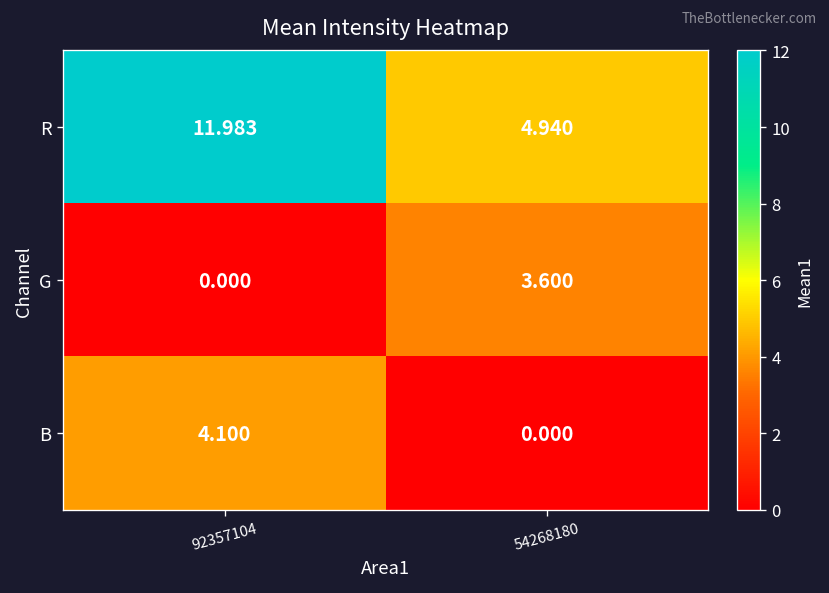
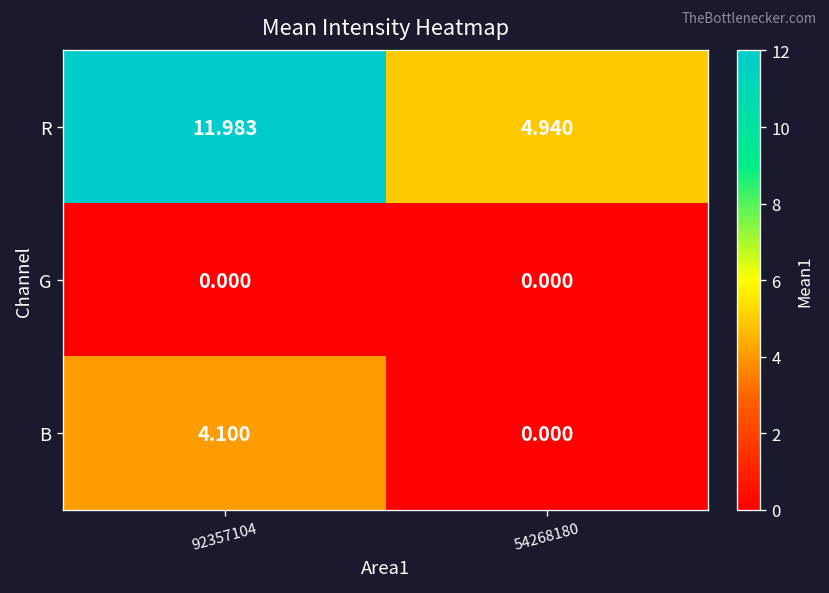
  {
    "R": {
      "92357104": 11.983,
      "54268180": 4.940
    },
    "G": {
      "92357104": 0.000,
-     "54268180": 3.600
+     "54268180": 0.000
    },
    "B": {
      "92357104": 4.100,
      "54268180": 0.000
    }
  }
